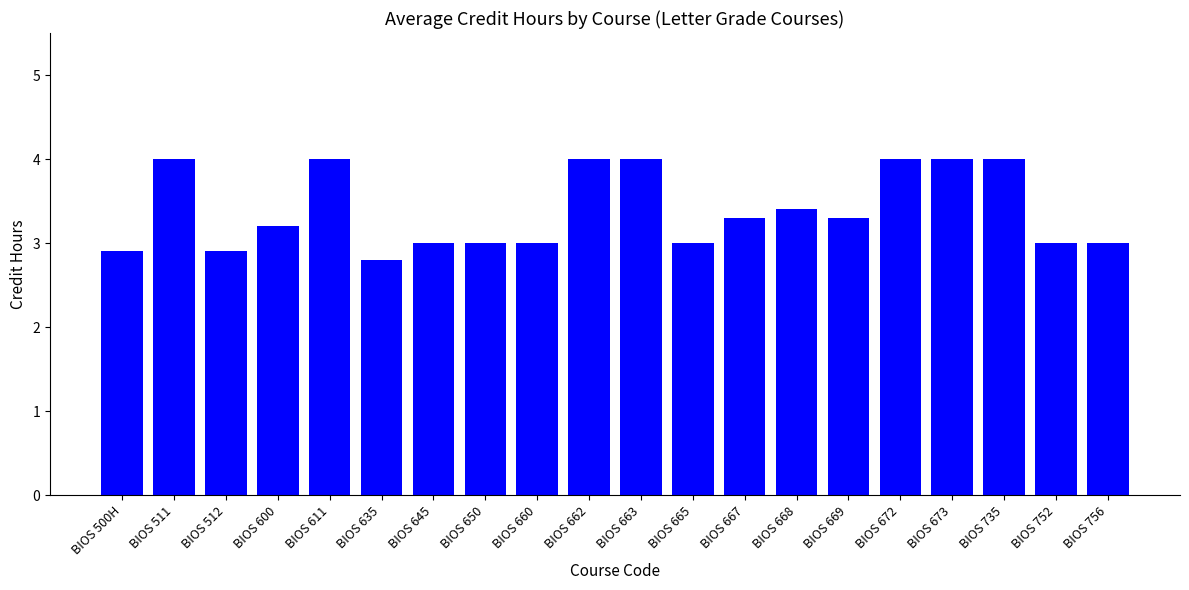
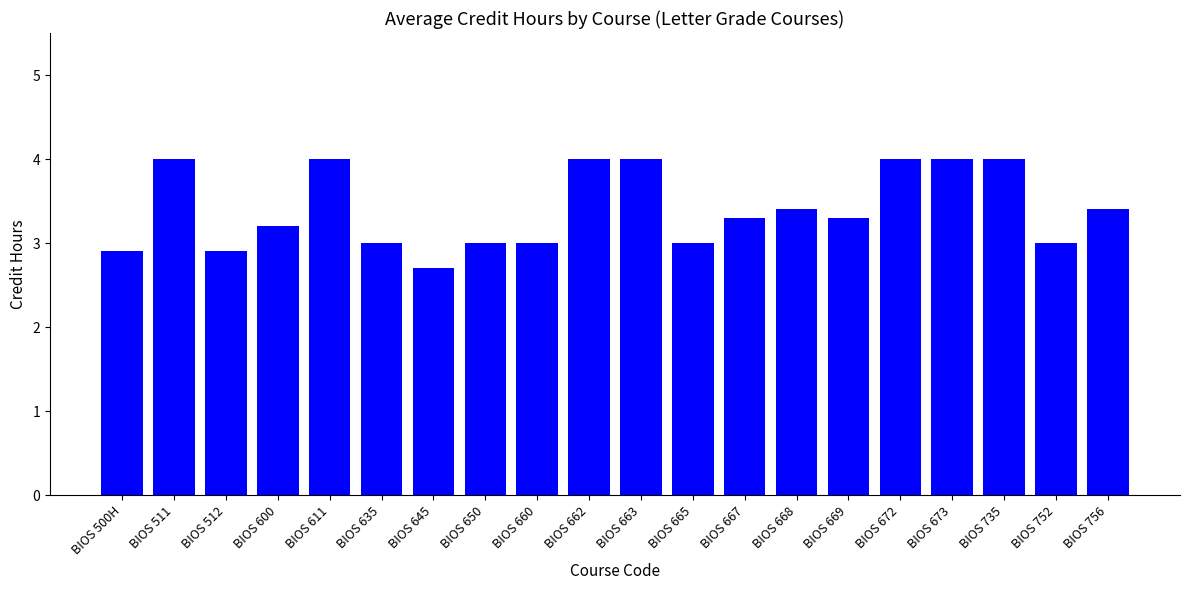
  {
    "BIOS 500H": 2.9,
    "BIOS 511": 4.0,
    "BIOS 512": 2.9,
    "BIOS 600": 3.2,
    "BIOS 611": 4.0,
-   "BIOS 635": 2.8,
-   "BIOS 645": 3.0,
+   "BIOS 635": 3.0,
+   "BIOS 645": 2.7,
    "BIOS 650": 3.0,
    "BIOS 660": 3.0,
    "BIOS 662": 4.0,
    "BIOS 663": 4.0,
    "BIOS 665": 3.0,
    "BIOS 667": 3.3,
    "BIOS 668": 3.4,
    "BIOS 669": 3.3,
    "BIOS 672": 4.0,
    "BIOS 673": 4.0,
    "BIOS 735": 4.0,
    "BIOS 752": 3.0,
-   "BIOS 756": 3.0
+   "BIOS 756": 3.4
  }
